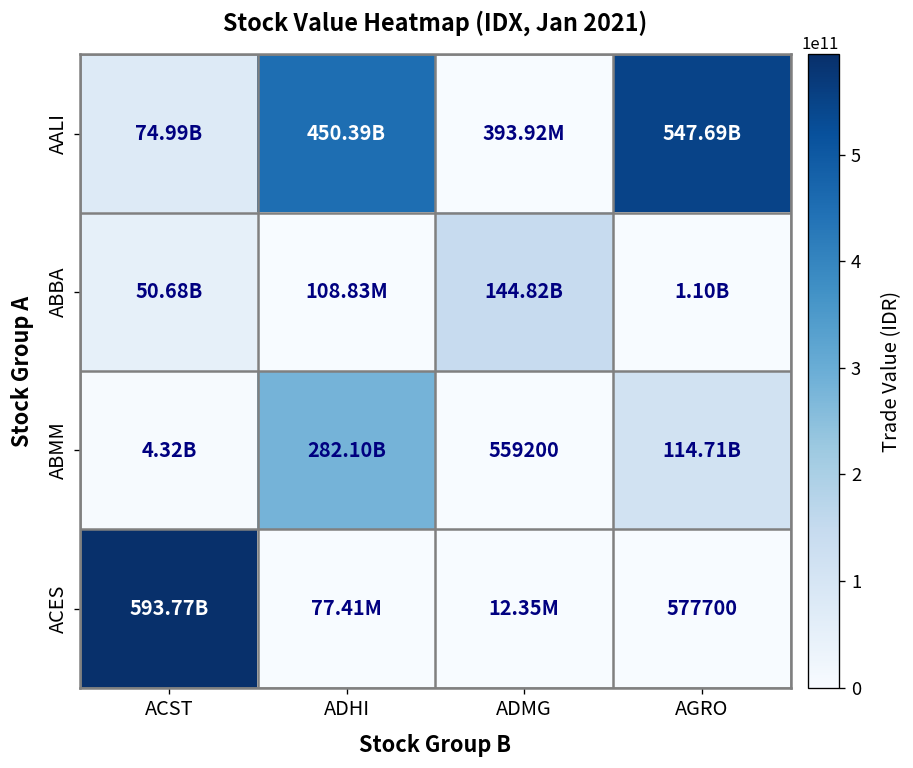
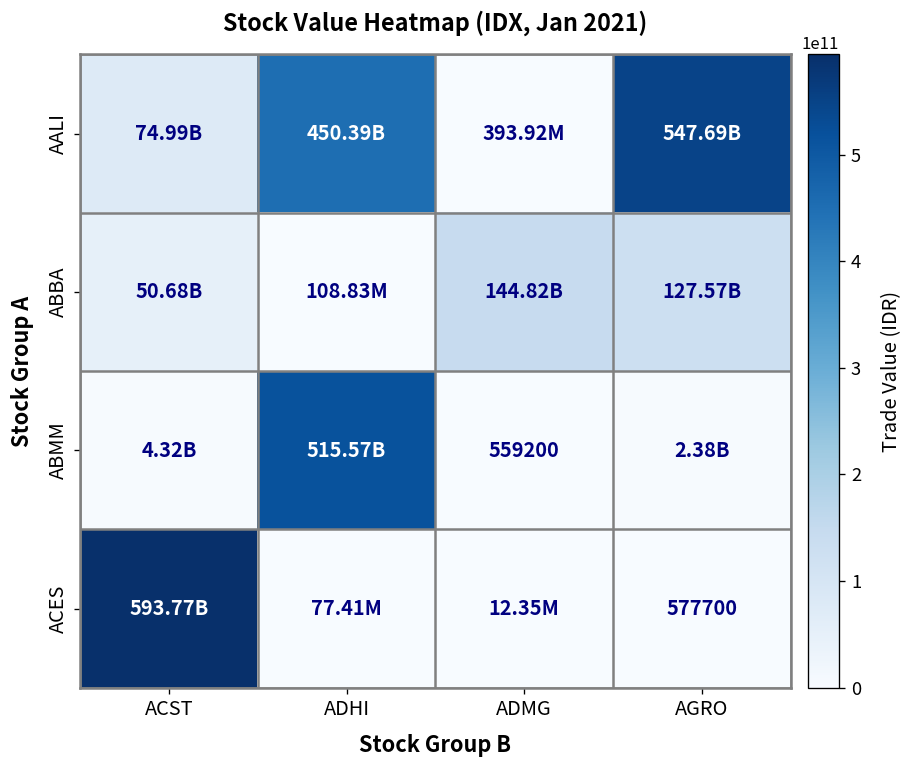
  {
    "AALI": {
      "ACST": "74.99B",
      "ADHI": "450.39B",
      "ADMG": "393.92M",
      "AGRO": "547.69B"
    },
    "ABBA": {
      "ACST": "50.68B",
      "ADHI": "108.83M",
      "ADMG": "144.82B",
-     "AGRO": "1.10B"
+     "AGRO": "127.57B"
    },
    "ABMM": {
      "ACST": "4.32B",
-     "ADHI": "282.10B",
+     "ADHI": "515.57B",
      "ADMG": "559200",
-     "AGRO": "114.71B"
+     "AGRO": "2.38B"
    },
    "ACES": {
      "ACST": "593.77B",
      "ADHI": "77.41M",
      "ADMG": "12.35M",
      "AGRO": "577700"
    }
  }
